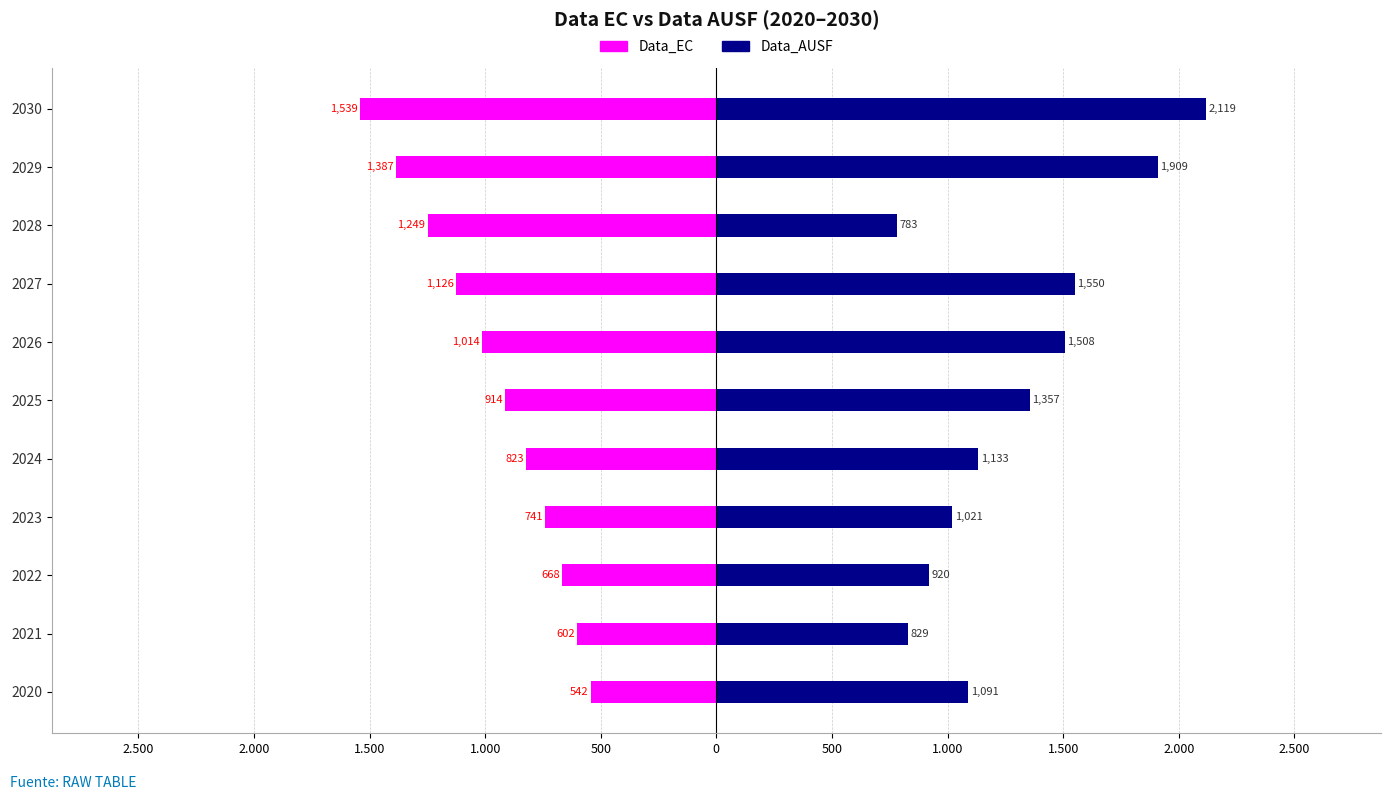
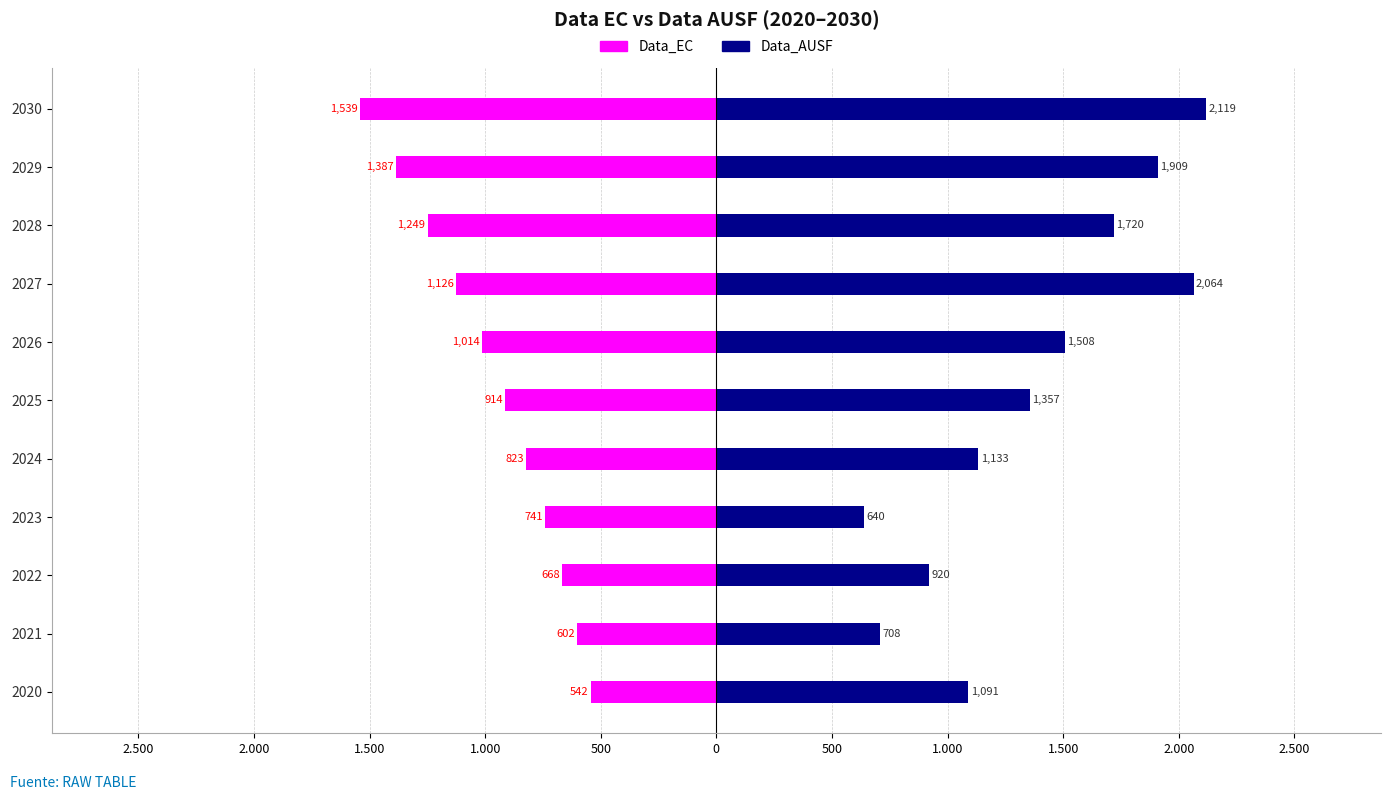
  {
    "Data_AUSF": {
      "2030": "2,119",
      "2029": "1,909",
-     "2028": "783",
-     "2027": "1,550",
+     "2028": "1,720",
+     "2027": "2,064",
      "2026": "1,508",
      "2025": "1,357",
      "2024": "1,133",
-     "2023": "1,021",
+     "2023": "640",
      "2022": "920",
-     "2021": "829",
+     "2021": "708",
      "2020": "1,091"
    }
  }
